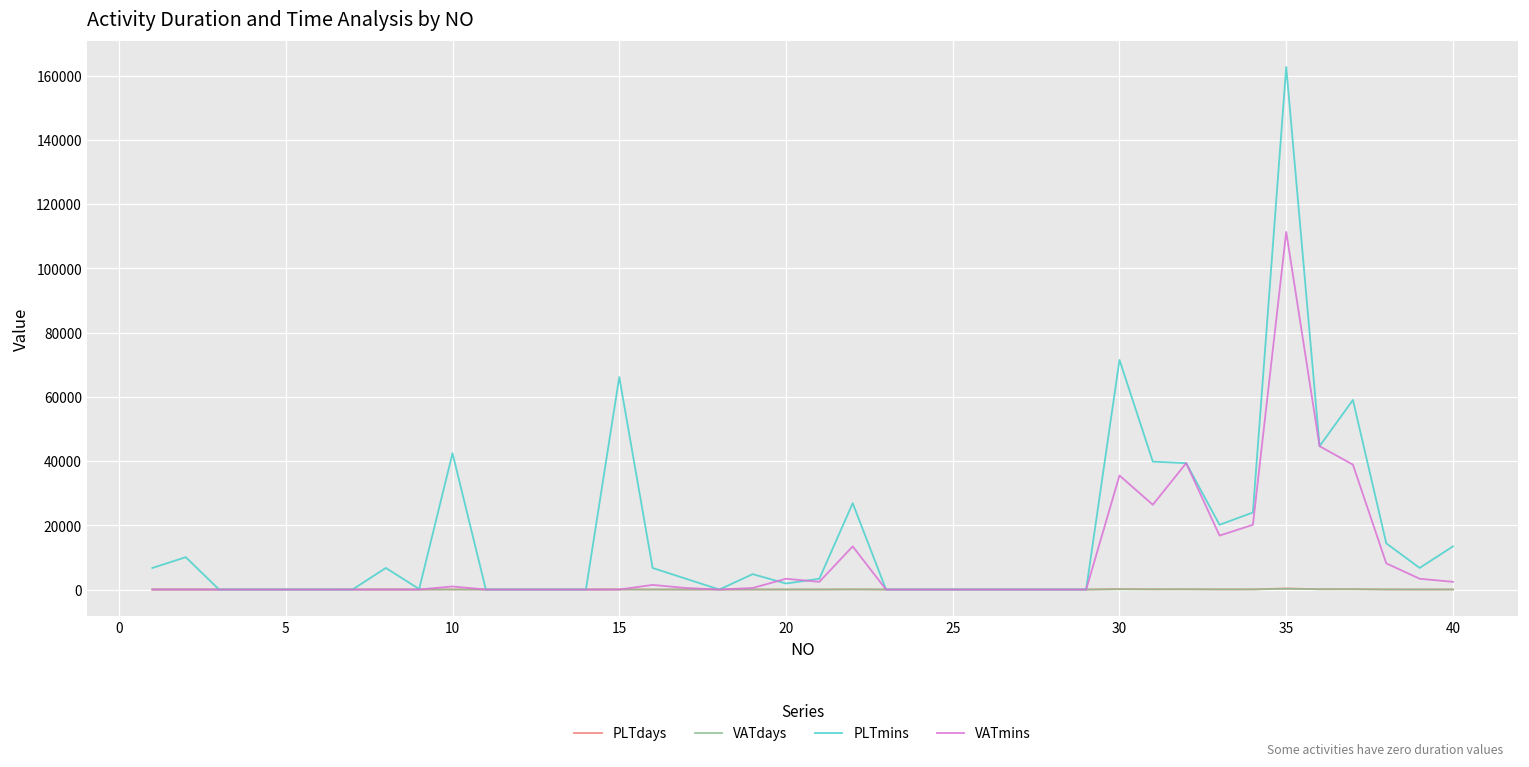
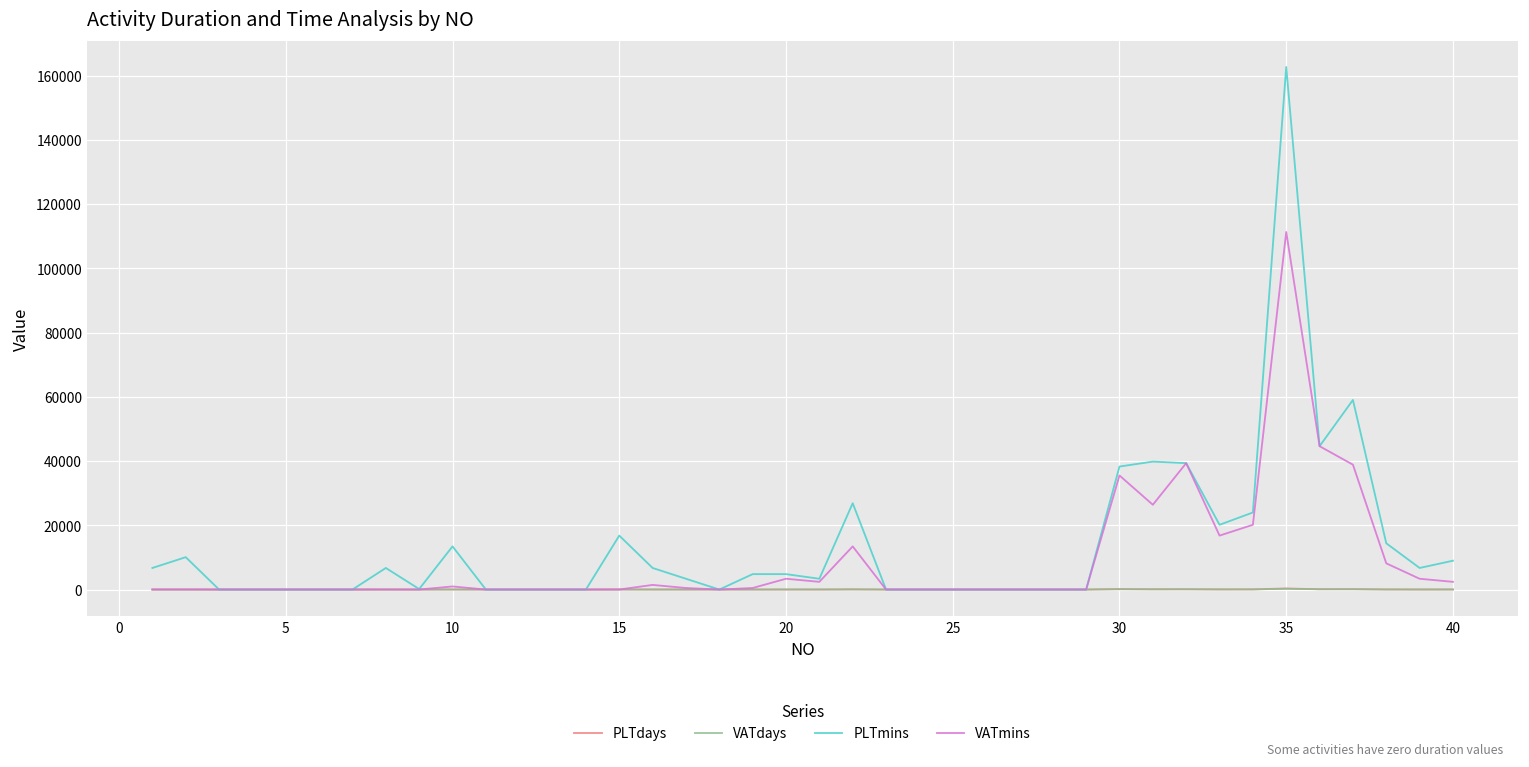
  {
    "PLTmins": {
-     "10": 42000,
-     "15": 66000,
-     "20": 2000,
-     "30": 72000,
+     "10": 13000,
+     "15": 17000,
+     "20": 5000,
+     "30": 38000,
      "35": 163000,
-     "40": 13000
+     "40": 9000
    },
    "VATmins": {
      "10": 1000,
      "20": 3000,
      "30": 36000,
      "35": 111000,
      "40": 2000
    }
  }
